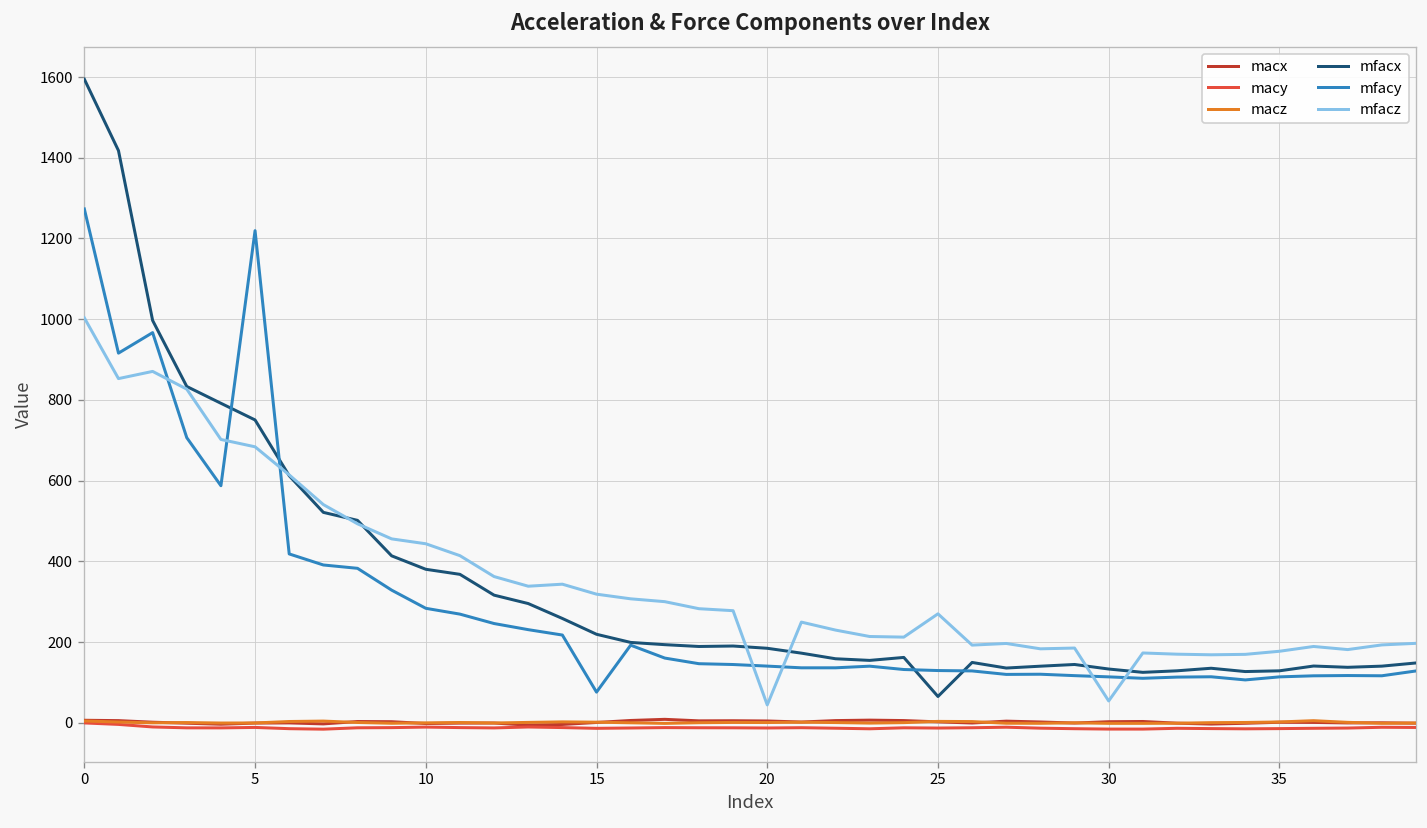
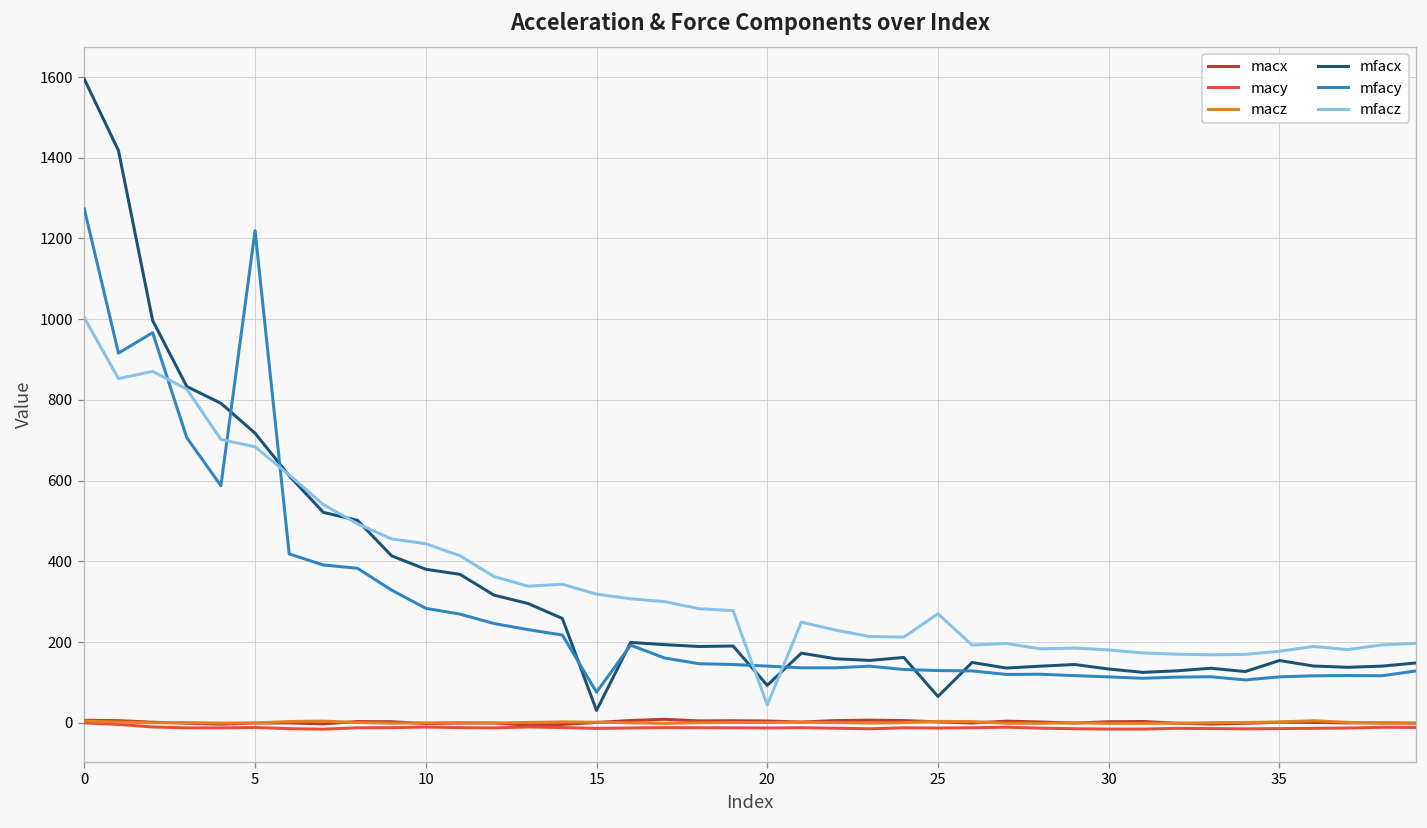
  {
    "mfacx": {
      "0": 1590,
-     "5": 750,
+     "5": 720,
      "10": 380,
-     "15": 220,
-     "20": 180,
+     "15": 30,
+     "20": 90,
      "25": 70,
      "30": 130,
-     "35": 130
+     "35": 150
    },
    "mfacy": {
      "0": 1270,
      "5": 1220,
      "10": 280,
      "15": 80,
      "20": 140,
      "25": 130,
      "30": 110,
      "35": 110
    },
    "mfacz": {
      "0": 1000,
      "5": 680,
      "10": 440,
      "15": 320,
      "20": 40,
      "25": 270,
-     "30": 50,
+     "30": 180,
      "35": 180
    }
  }
